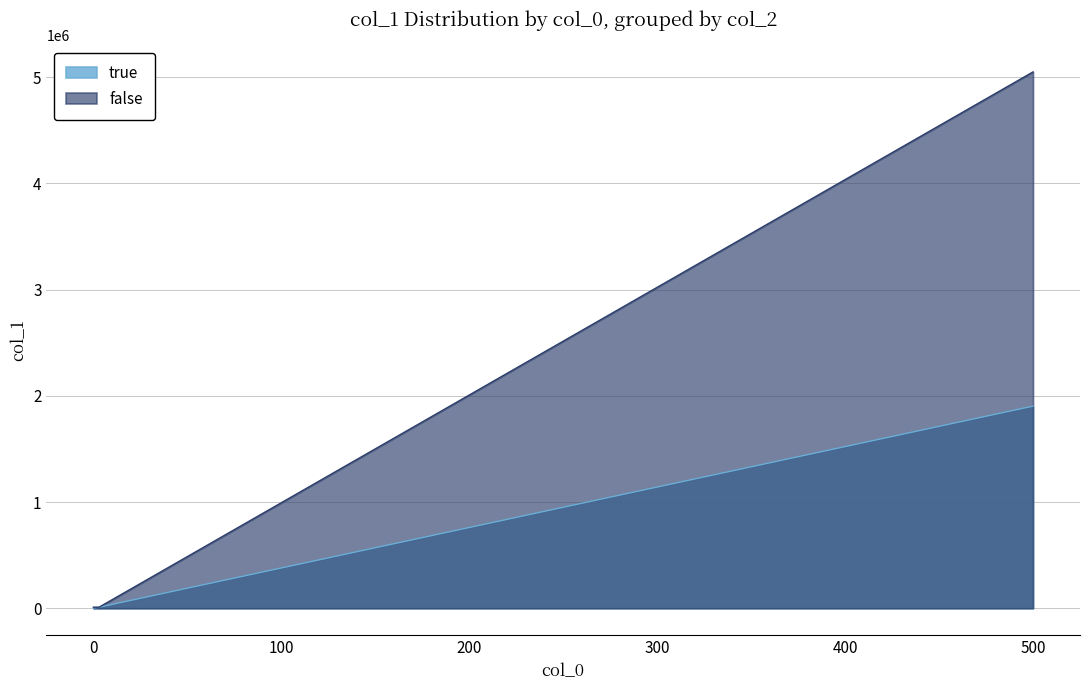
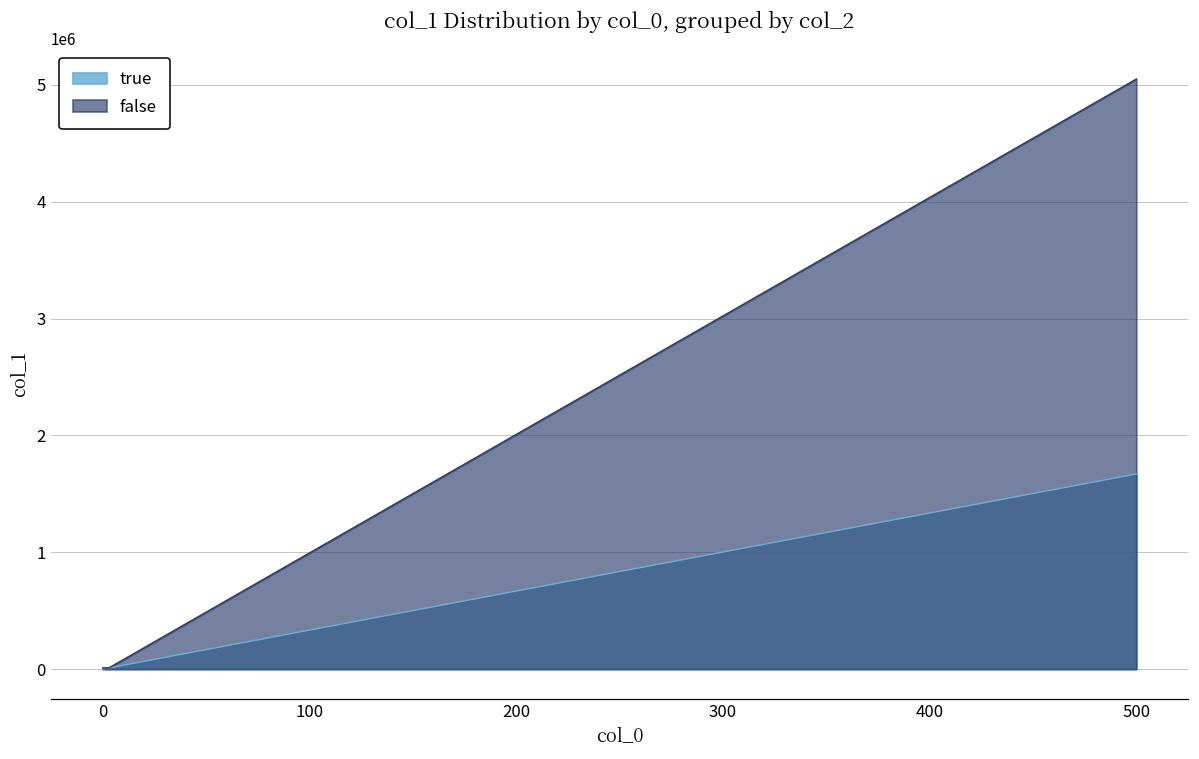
  {
    "true": {
-     "500": 1900000
+     "500": 1670000
    },
    "false": {
      "500": 5050000
    }
  }
